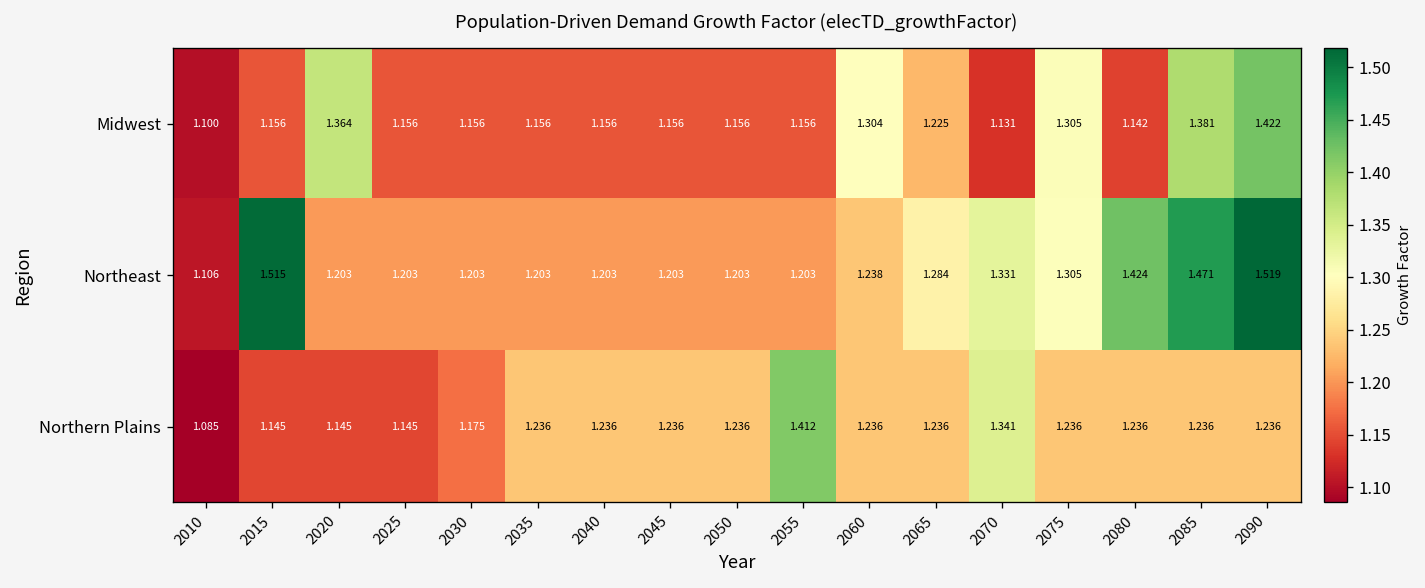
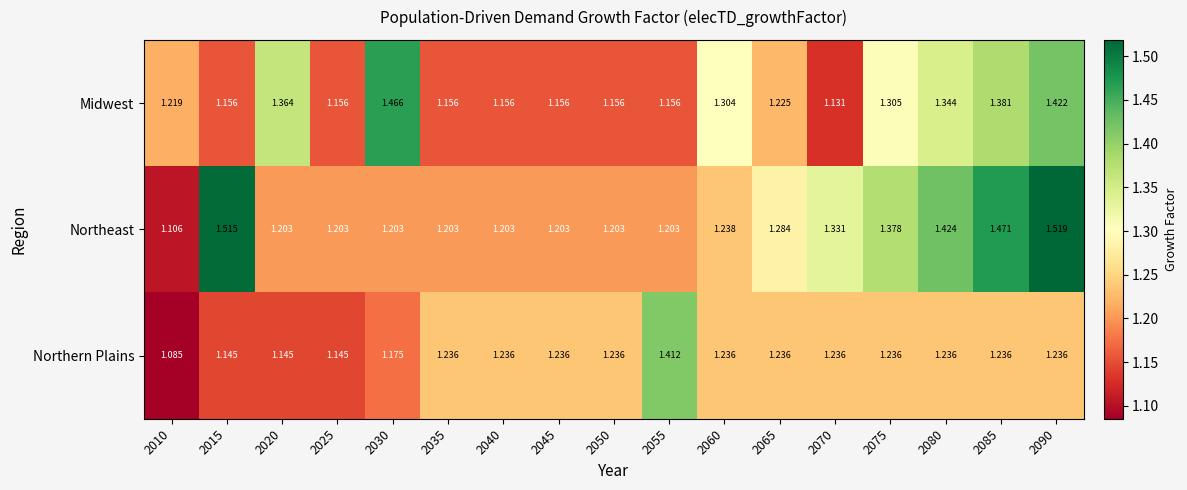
  {
    "Midwest": {
-     "2010": 1.100,
+     "2010": 1.219,
      "2015": 1.156,
      "2020": 1.364,
      "2025": 1.156,
-     "2030": 1.156,
+     "2030": 1.466,
      "2035": 1.156,
      "2040": 1.156,
      "2045": 1.156,
      "2050": 1.156,
      "2055": 1.156,
      "2060": 1.304,
      "2065": 1.225,
      "2070": 1.131,
      "2075": 1.305,
-     "2080": 1.142,
+     "2080": 1.344,
      "2085": 1.381,
      "2090": 1.422
    },
    "Northeast": {
      "2010": 1.106,
      "2015": 1.515,
      "2020": 1.203,
      "2025": 1.203,
      "2030": 1.203,
      "2035": 1.203,
      "2040": 1.203,
      "2045": 1.203,
      "2050": 1.203,
      "2055": 1.203,
      "2060": 1.238,
      "2065": 1.284,
      "2070": 1.331,
-     "2075": 1.305,
+     "2075": 1.378,
      "2080": 1.424,
      "2085": 1.471,
      "2090": 1.519
    },
    "Northern Plains": {
      "2010": 1.085,
      "2015": 1.145,
      "2020": 1.145,
      "2025": 1.145,
      "2030": 1.175,
      "2035": 1.236,
      "2040": 1.236,
      "2045": 1.236,
      "2050": 1.236,
      "2055": 1.412,
      "2060": 1.236,
      "2065": 1.236,
-     "2070": 1.341,
+     "2070": 1.236,
      "2075": 1.236,
      "2080": 1.236,
      "2085": 1.236,
      "2090": 1.236
    }
  }
